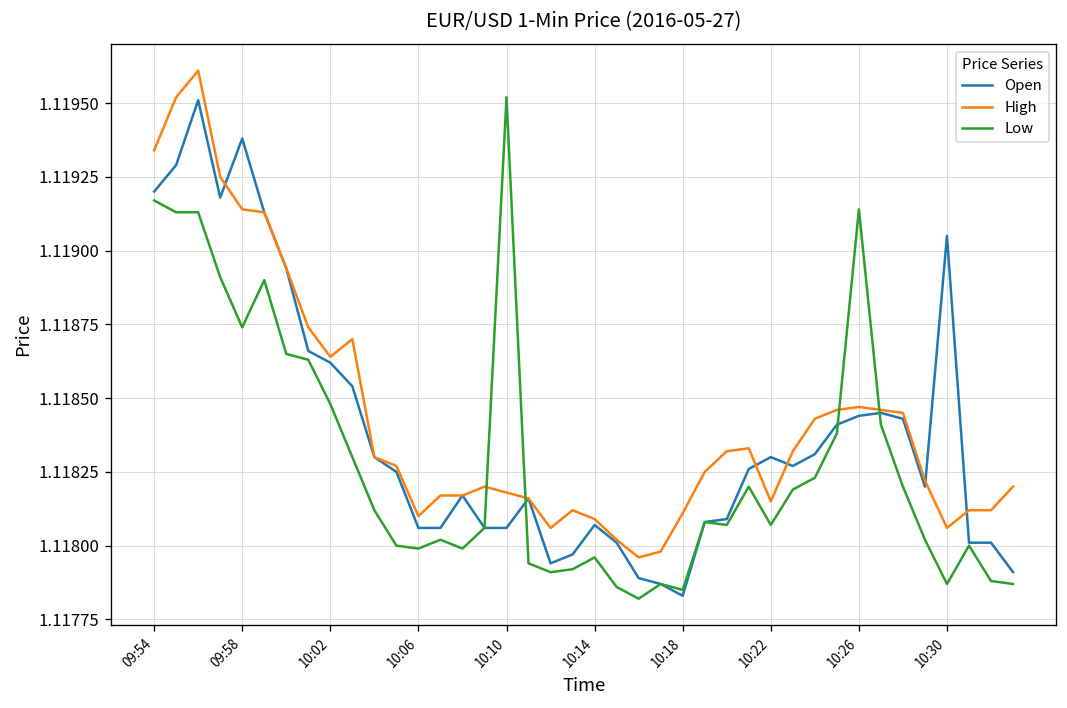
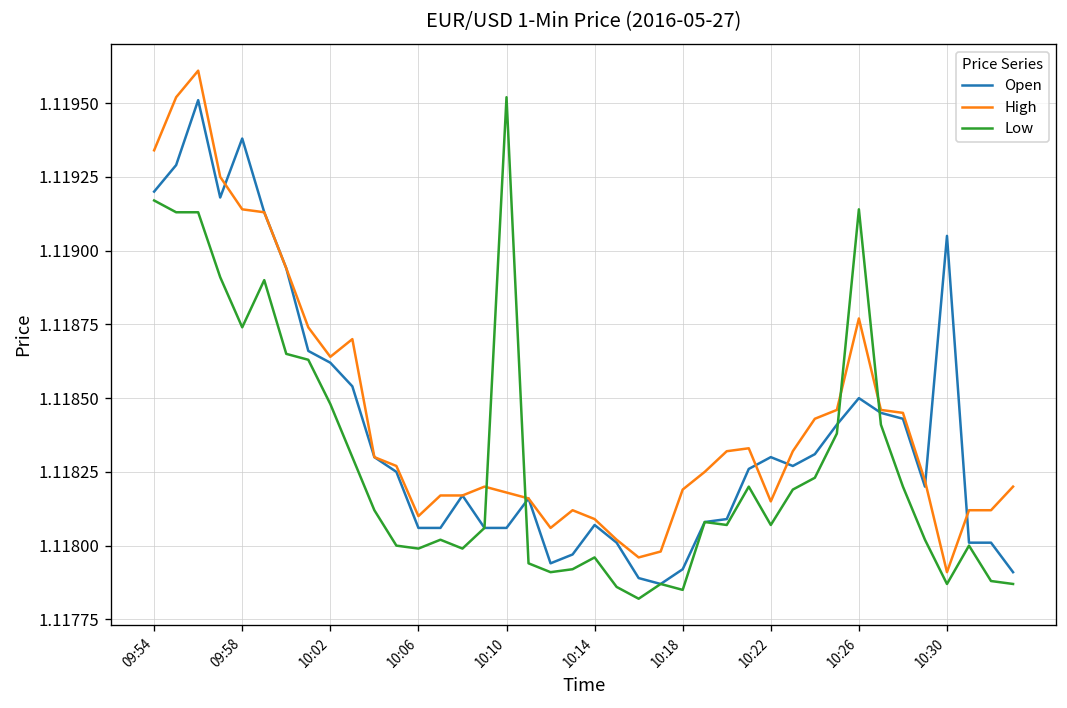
  {
    "Open": {
      "09:54": 1.11920,
      "09:58": 1.11938,
      "10:02": 1.11862,
      "10:06": 1.11806,
      "10:10": 1.11806,
      "10:14": 1.11807,
-     "10:18": 1.11783,
+     "10:18": 1.11792,
      "10:22": 1.11830,
-     "10:26": 1.11844,
+     "10:26": 1.11850,
      "10:30": 1.11905
    },
    "High": {
      "09:54": 1.11934,
      "09:58": 1.11914,
      "10:02": 1.11864,
      "10:06": 1.11810,
      "10:10": 1.11818,
      "10:14": 1.11809,
-     "10:18": 1.11811,
+     "10:18": 1.11819,
      "10:22": 1.11815,
-     "10:26": 1.11847,
-     "10:30": 1.11806
+     "10:26": 1.11877,
+     "10:30": 1.11791
    },
    "Low": {
      "09:54": 1.11917,
      "09:58": 1.11874,
      "10:02": 1.11848,
      "10:06": 1.11799,
      "10:10": 1.11952,
      "10:14": 1.11796,
      "10:18": 1.11785,
      "10:22": 1.11807,
      "10:26": 1.11914,
      "10:30": 1.11787
    }
  }
